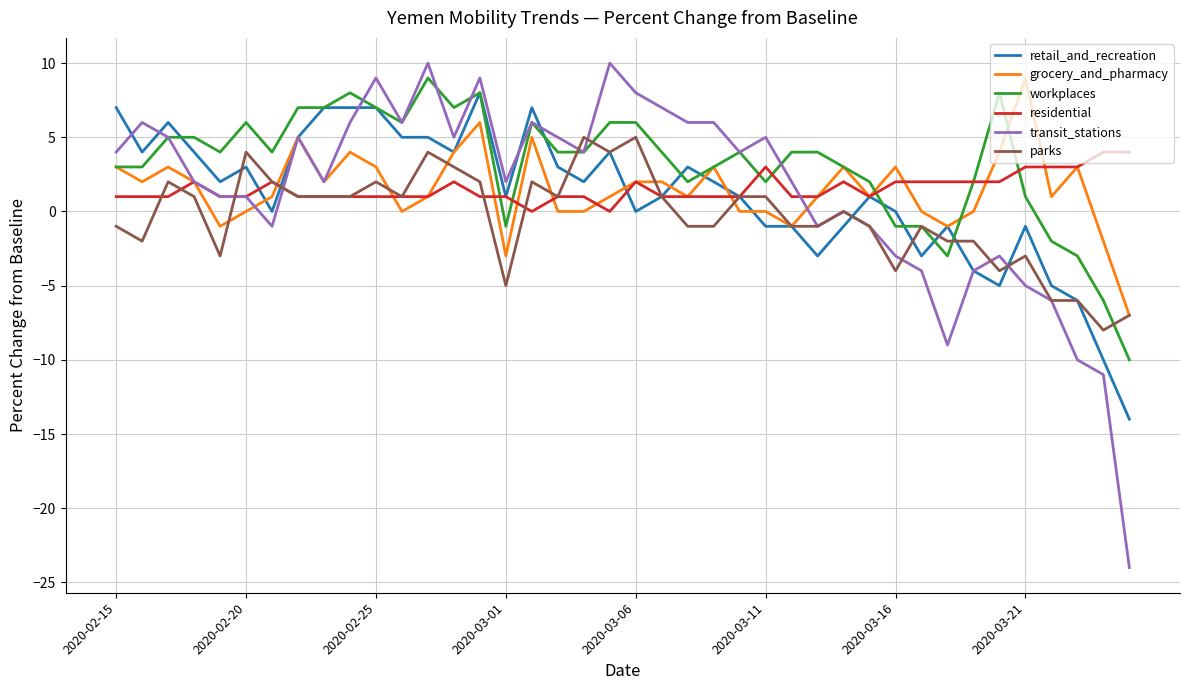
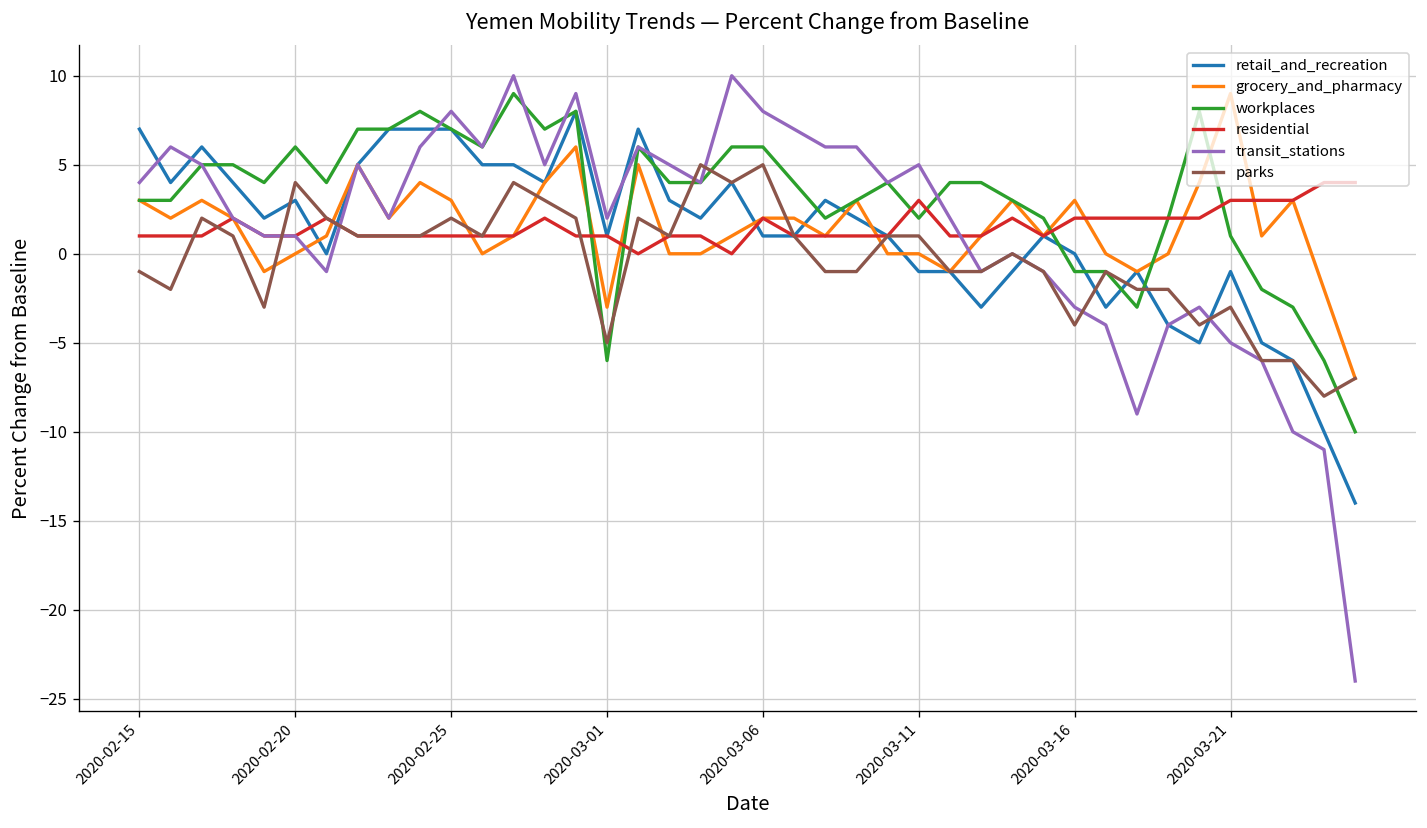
  {
    "retail_and_recreation": {
      "2020-02-15": 7,
      "2020-02-20": 3,
-     "2020-03-06": 0,
+     "2020-03-06": 1,
      "2020-03-11": -1,
      "2020-03-16": 0,
      "2020-03-21": -1
    },
    "grocery_and_pharmacy": {
      "2020-02-20": 0,
      "2020-02-25": 3,
      "2020-03-01": -3,
      "2020-03-11": 0,
      "2020-03-16": 3
    },
    "workplaces": {
      "2020-02-20": 6,
-     "2020-03-01": -1,
+     "2020-03-01": -6,
      "2020-03-06": 6,
      "2020-03-11": 2,
      "2020-03-16": -1,
      "2020-03-21": 1
    },
    "residential": {
      "2020-02-15": 1,
      "2020-02-25": 1,
      "2020-03-11": 3,
      "2020-03-16": 2,
      "2020-03-21": 3
    },
    "transit_stations": {
      "2020-02-15": 4,
-     "2020-02-25": 9,
+     "2020-02-25": 8,
      "2020-03-01": 2,
      "2020-03-06": 8,
      "2020-03-11": 5,
      "2020-03-16": -3,
      "2020-03-21": -5
    },
    "parks": {
      "2020-02-15": -1,
      "2020-02-20": 4,
      "2020-02-25": 2,
      "2020-03-01": -5,
      "2020-03-06": 5,
      "2020-03-11": 1,
      "2020-03-16": -4,
      "2020-03-21": -3
    }
  }
